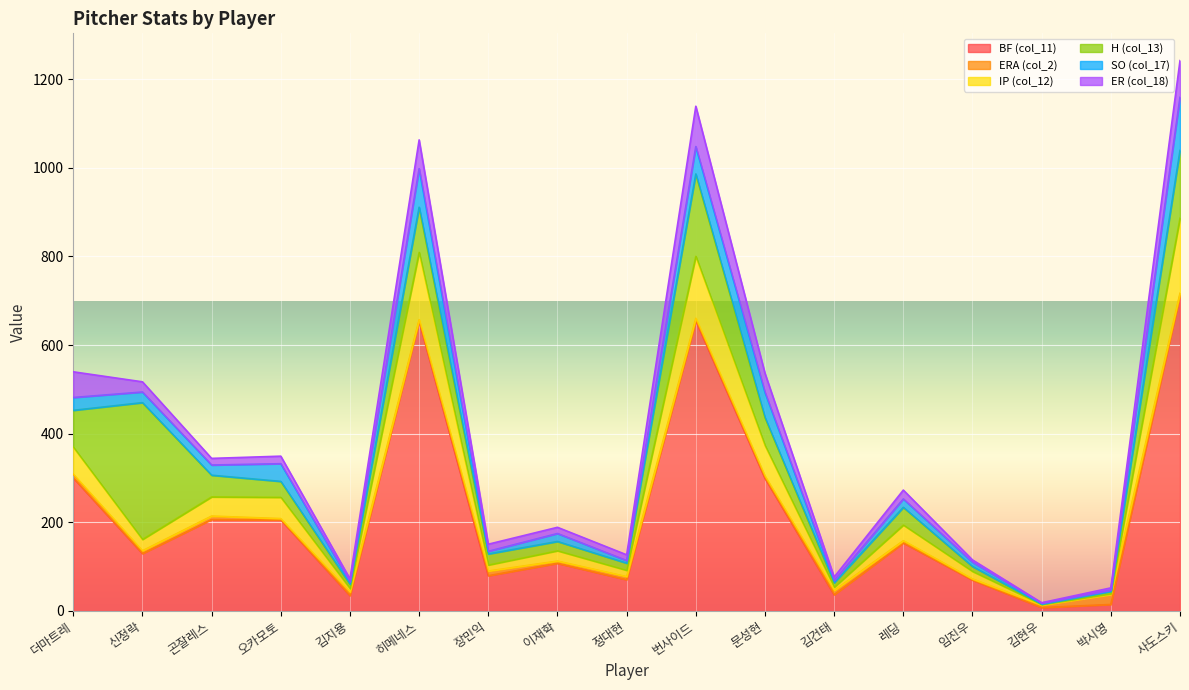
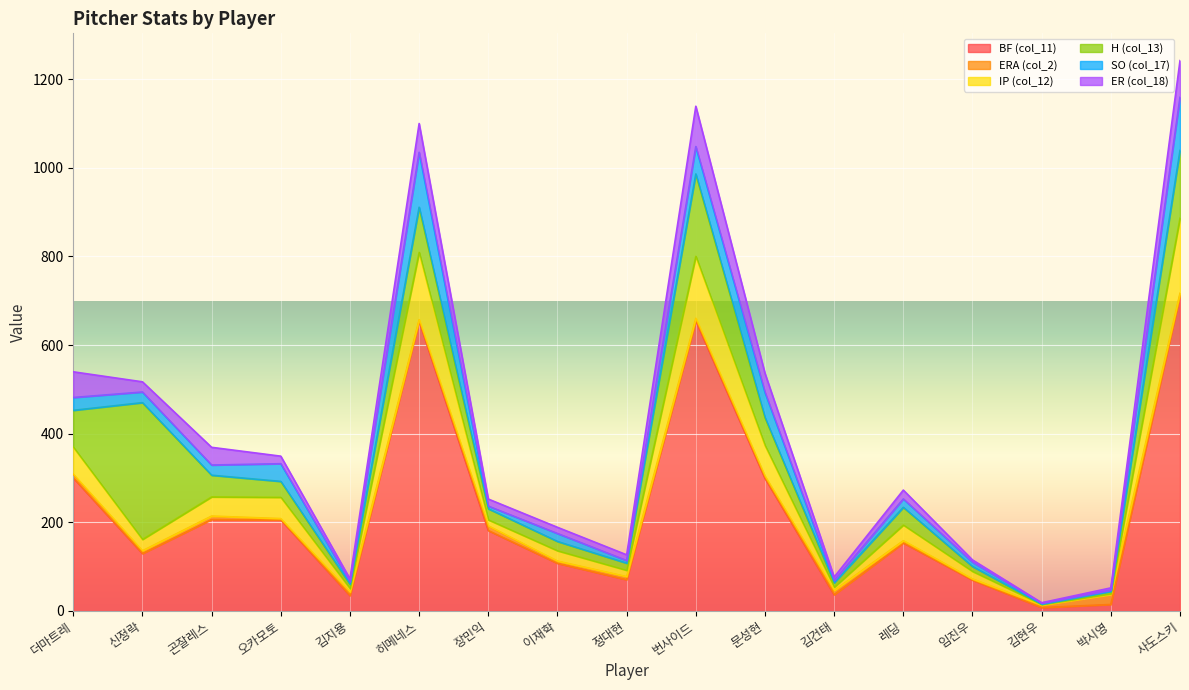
  {
    "BF (col_11)": {
      "더마트레": 300,
      "신정락": 130,
      "곤잘레스": 210,
      "김지용": 30,
-     "장민익": 80,
+     "장민익": 180,
      "정대현": 70,
      "김건태": 40,
      "박시영": 10
    },
    "ERA (col_2)": {
      "더마트레": 10,
      "신정락": 10,
      "곤잘레스": 10,
      "김지용": 10,
      "장민익": 10,
      "정대현": 10,
      "김건태": 10
    },
    "IP (col_12)": {
      "더마트레": 60,
      "신정락": 30,
      "곤잘레스": 40,
      "오카모토": 50,
      "김지용": 10,
      "히메네스": 150,
      "장민익": 10,
      "이재학": 20,
      "정대현": 10,
      "번사이드": 140,
      "문성현": 70,
      "김건태": 10,
      "레딩": 40,
      "임진우": 20,
      "사도스키": 170
    },
    "H (col_13)": {
      "더마트레": 80,
      "신정락": 310,
      "곤잘레스": 50,
      "오카모토": 40,
      "히메네스": 100,
      "장민익": 30,
      "이재학": 20,
      "정대현": 20,
      "번사이드": 190,
      "문성현": 60,
      "레딩": 40,
      "임진우": 10,
      "사도스키": 150
    },
    "SO (col_17)": {
      "더마트레": 30,
      "신정락": 20,
      "곤잘레스": 20,
      "오카모토": 40,
-     "히메네스": 90,
+     "히메네스": 120,
      "장민익": 10,
      "이재학": 20,
      "정대현": 10,
      "번사이드": 60,
      "문성현": 60,
      "레딩": 20,
      "사도스키": 120
    },
    "ER (col_18)": {
      "더마트레": 60,
      "신정락": 20,
-     "곤잘레스": 20,
+     "곤잘레스": 40,
      "오카모토": 20,
      "김지용": 10,
      "히메네스": 70,
      "장민익": 20,
      "이재학": 10,
      "정대현": 10,
      "번사이드": 90,
      "문성현": 40,
      "김건태": 10,
      "레딩": 20,
      "사도스키": 80
    }
  }
